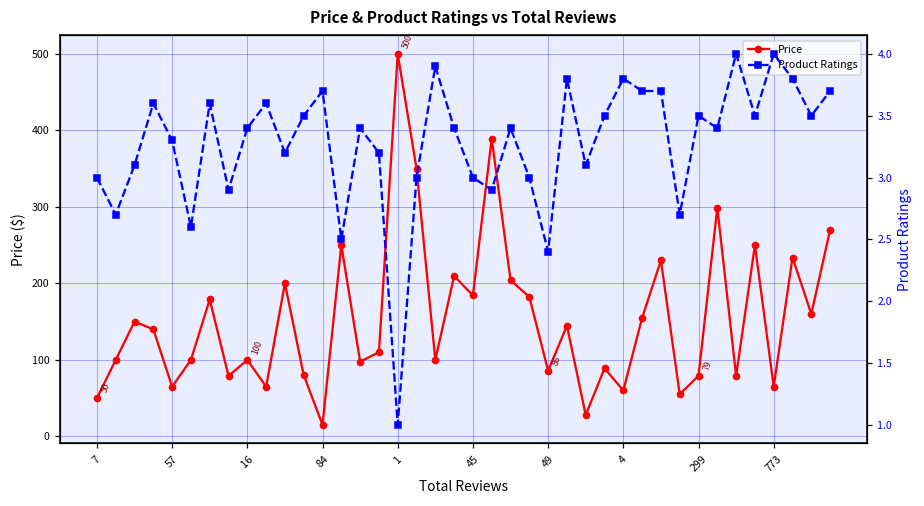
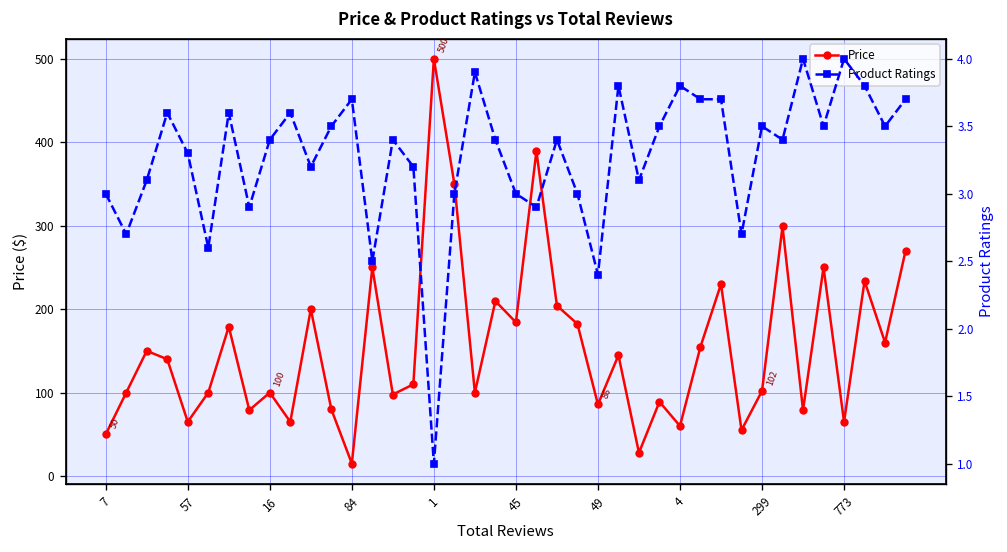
  {
    "Price": {
      "7": 50,
      "16": 100,
      "49": 86,
-     "299": 79
+     "299": 102
    }
  }
